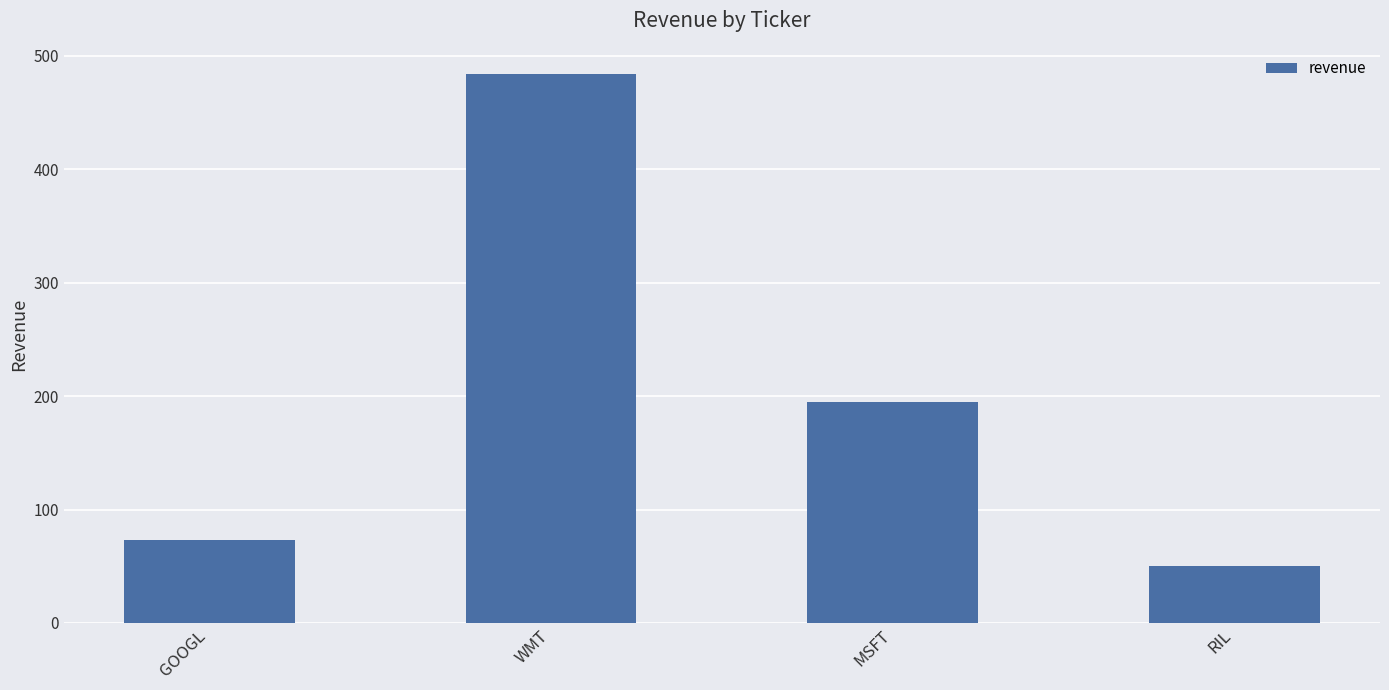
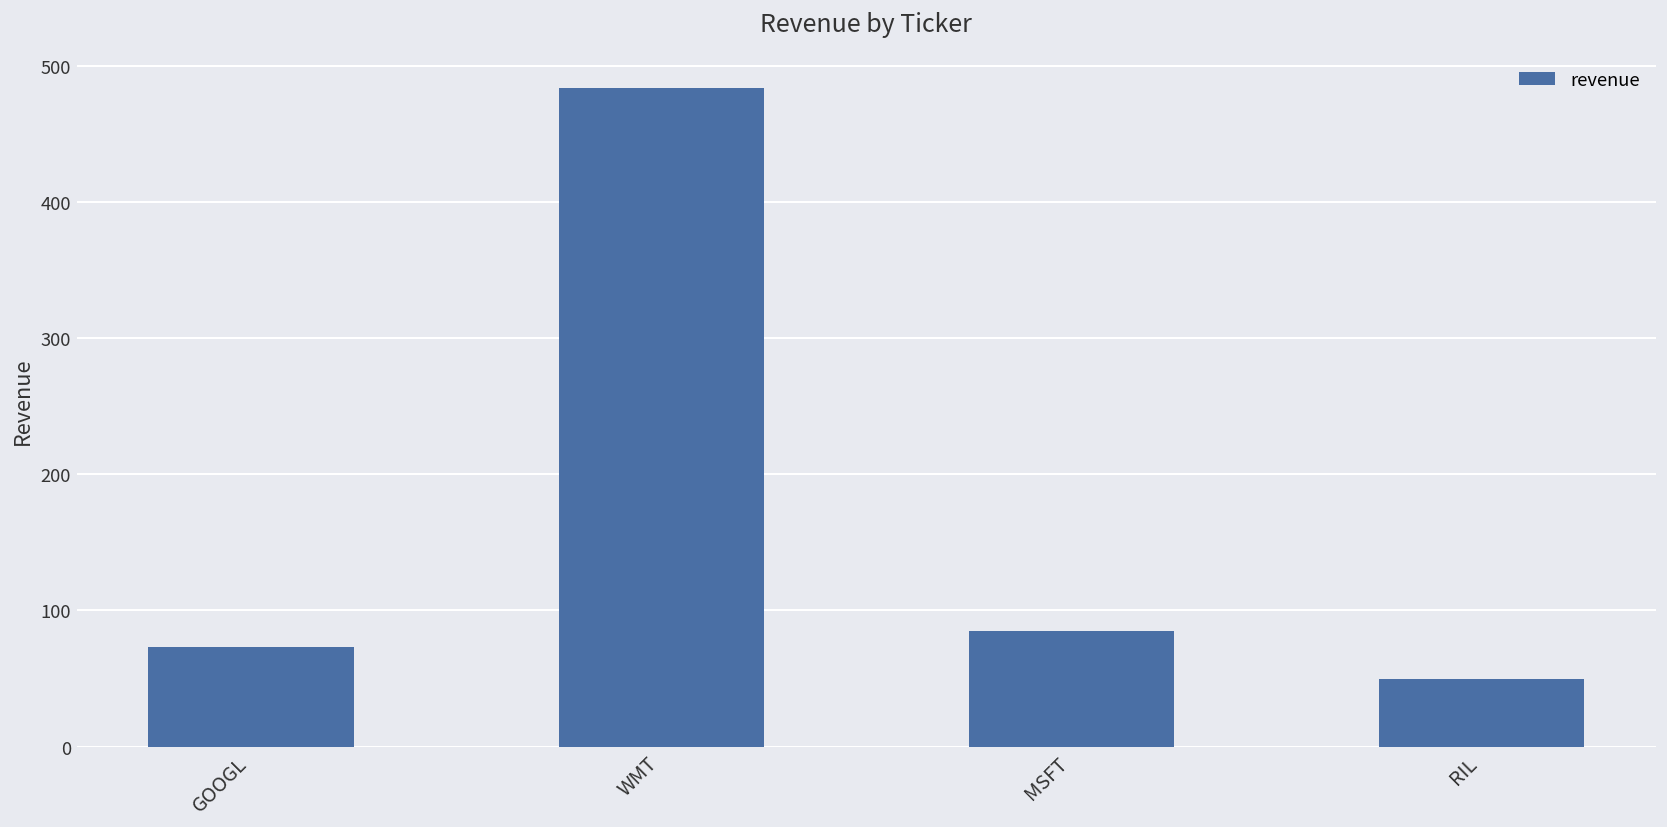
  {
    "GOOGL": 73,
    "WMT": 484,
-   "MSFT": 195,
+   "MSFT": 85,
    "RIL": 50
  }
